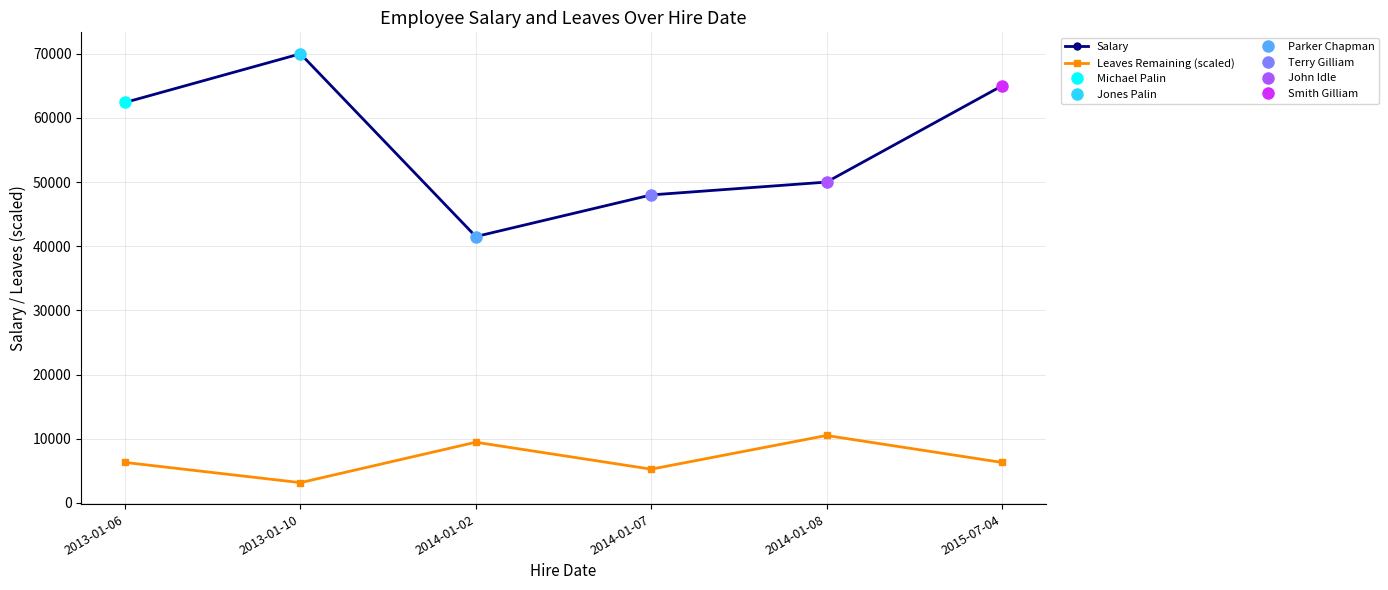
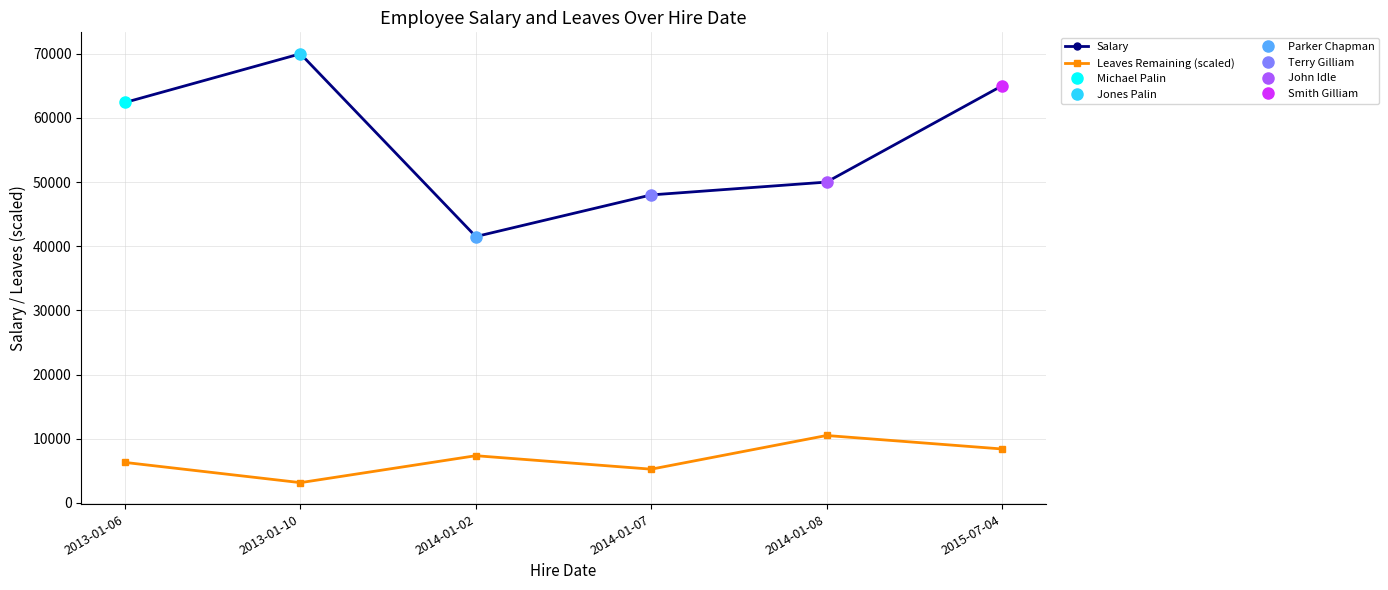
  {
    "Leaves Remaining (scaled)": {
      "2013-01-06": 6000,
      "2013-01-10": 3000,
-     "2014-01-02": 9000,
+     "2014-01-02": 7000,
      "2014-01-07": 5000,
      "2014-01-08": 11000,
-     "2015-07-04": 6000
+     "2015-07-04": 8000
    }
  }
